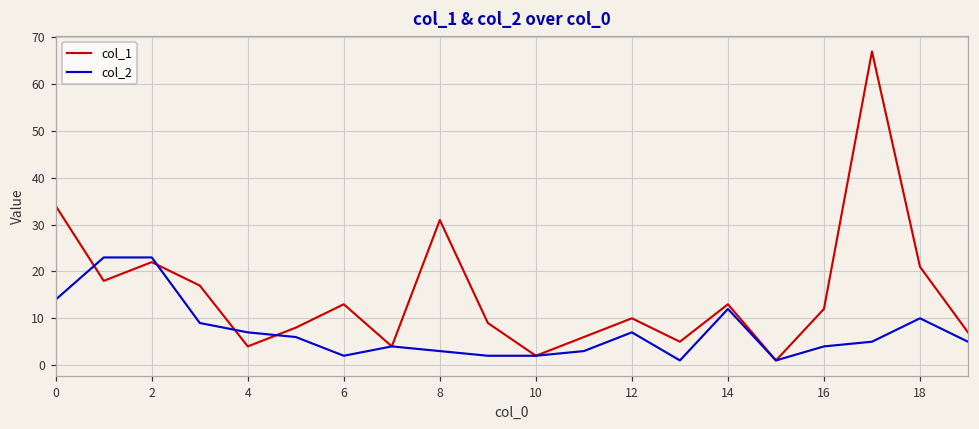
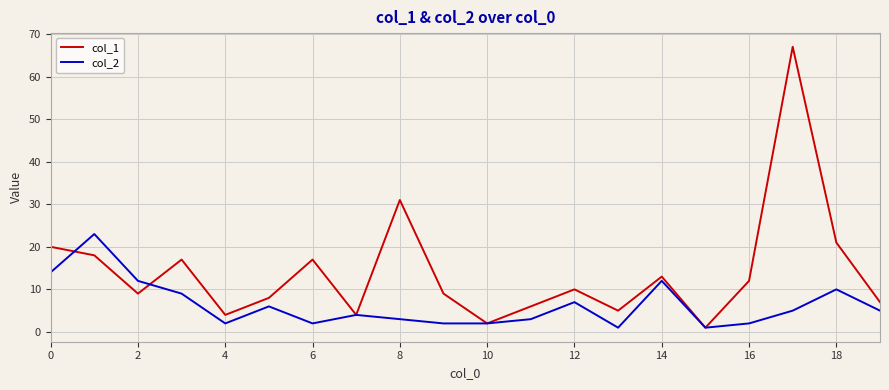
  {
    "col_1": {
-     "0": 34,
-     "2": 22,
+     "0": 20,
+     "2": 9,
      "4": 4,
-     "6": 13,
+     "6": 17,
      "8": 31,
      "12": 10,
      "14": 13,
      "16": 12,
      "18": 21
    },
    "col_2": {
      "0": 14,
-     "2": 23,
-     "4": 7,
+     "2": 12,
+     "4": 2,
      "6": 2,
      "8": 3,
      "12": 7,
      "14": 12,
-     "16": 4,
+     "16": 2,
      "18": 10
    }
  }
